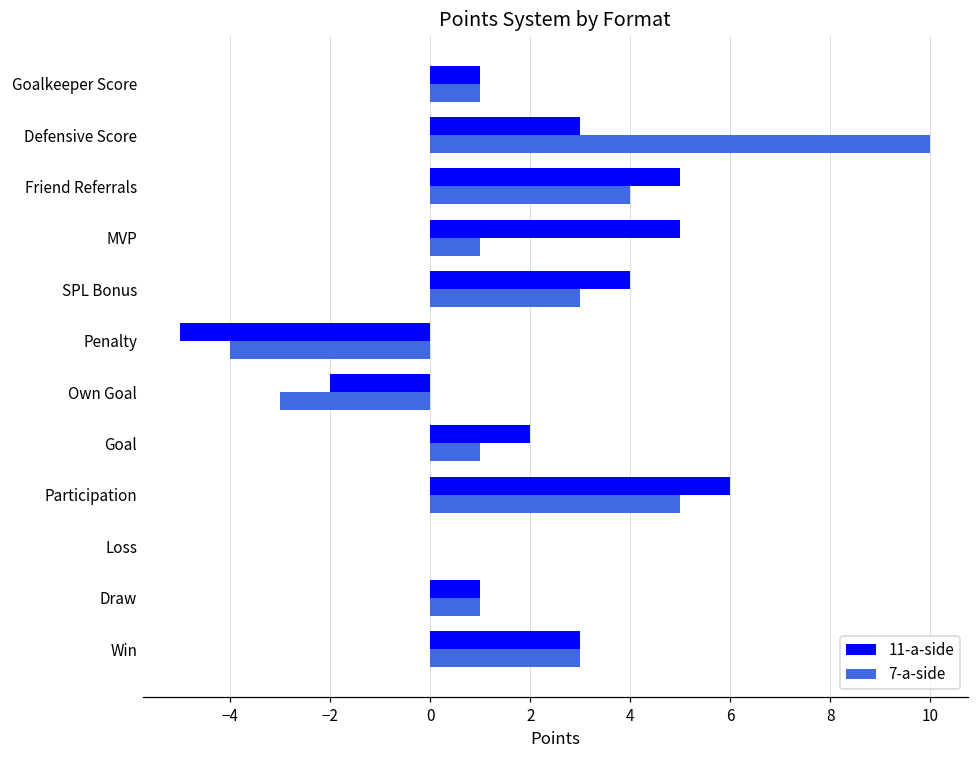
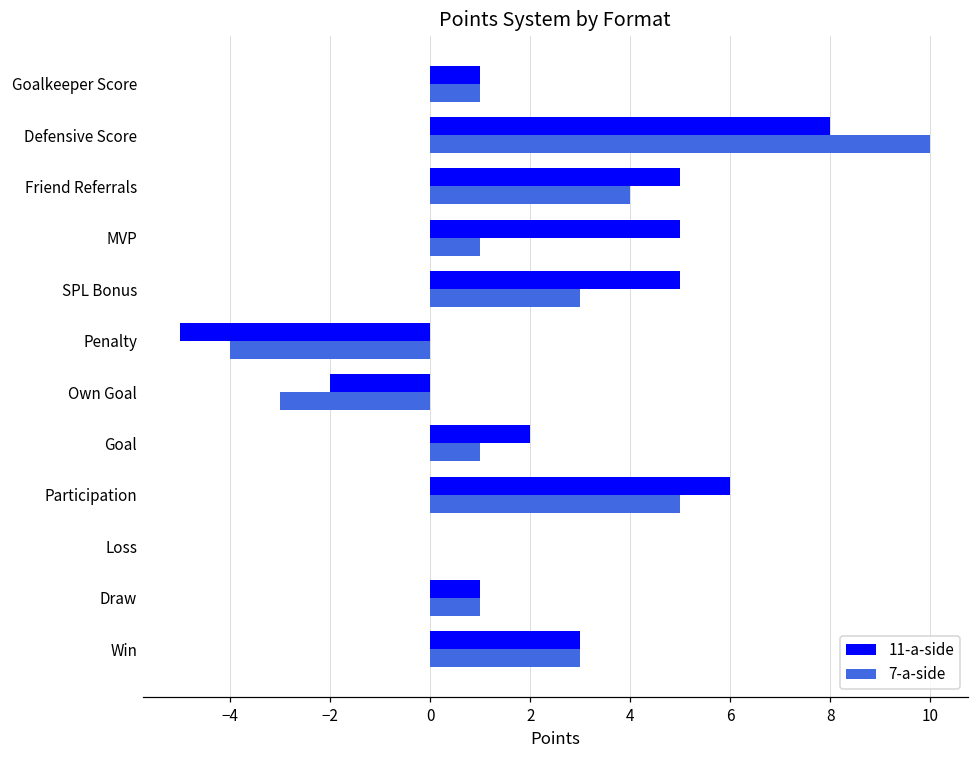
  {
    "11-a-side": {
      "Goalkeeper Score": 1,
-     "Defensive Score": 3,
+     "Defensive Score": 8,
      "Friend Referrals": 5,
      "MVP": 5,
-     "SPL Bonus": 4,
+     "SPL Bonus": 5,
      "Penalty": -5,
      "Own Goal": -2,
      "Goal": 2,
      "Participation": 6,
      "Loss": 0,
      "Draw": 1,
      "Win": 3
    },
    "7-a-side": {
      "Goalkeeper Score": 1,
      "Defensive Score": 10,
      "Friend Referrals": 4,
      "MVP": 1,
      "SPL Bonus": 3,
      "Penalty": -4,
      "Own Goal": -3,
      "Goal": 1,
      "Participation": 5,
      "Loss": 0,
      "Draw": 1,
      "Win": 3
    }
  }
